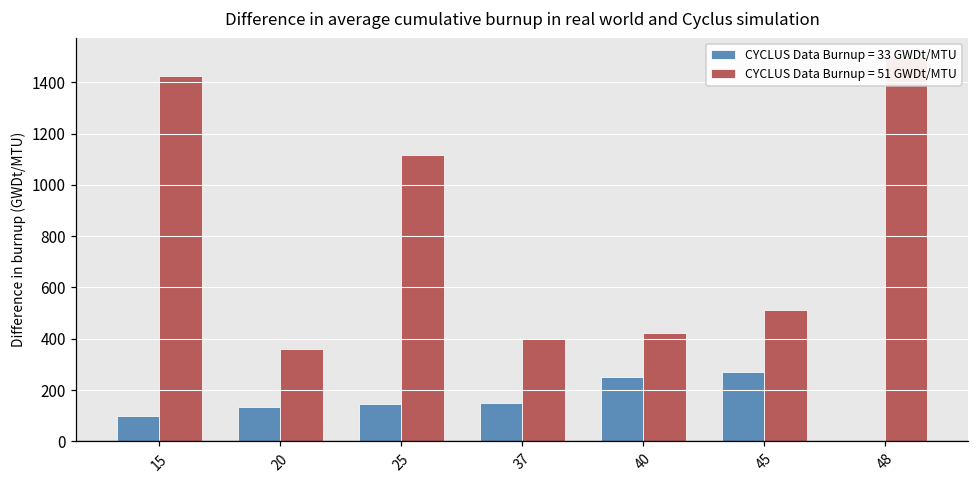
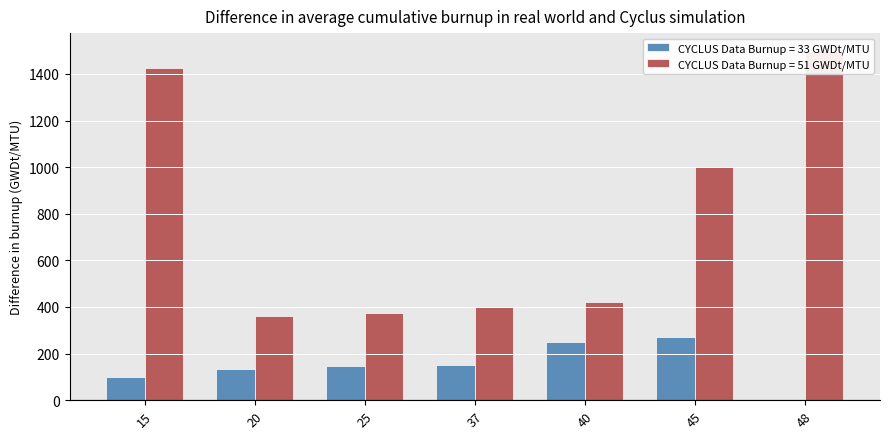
  {
    "CYCLUS Data Burnup = 51 GWDt/MTU": {
      "15": 1420,
      "20": 360,
-     "25": 1120,
+     "25": 380,
      "37": 400,
      "40": 420,
-     "45": 510
+     "45": 1000
    }
  }
